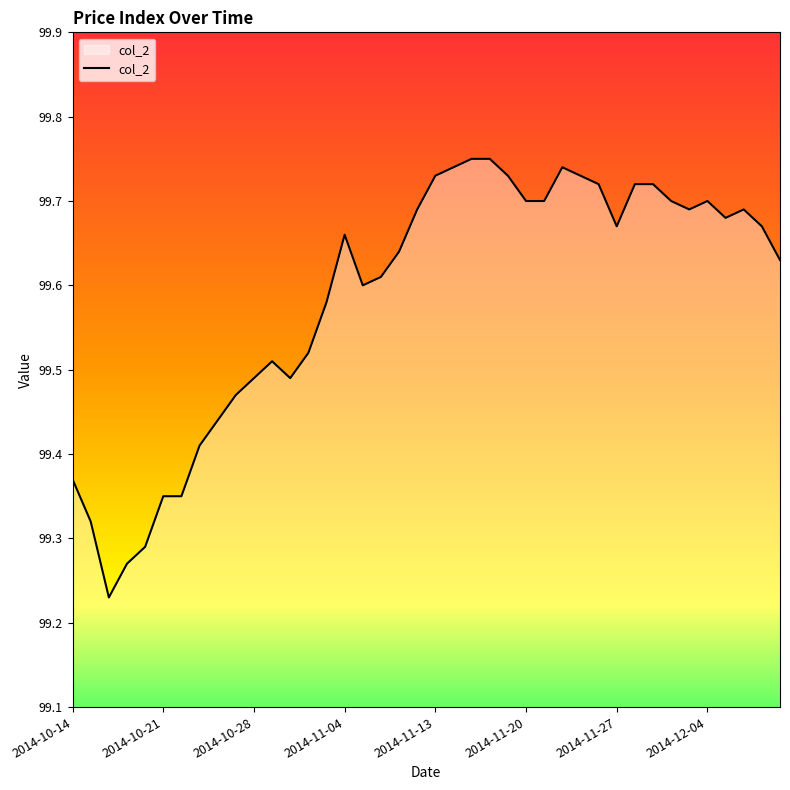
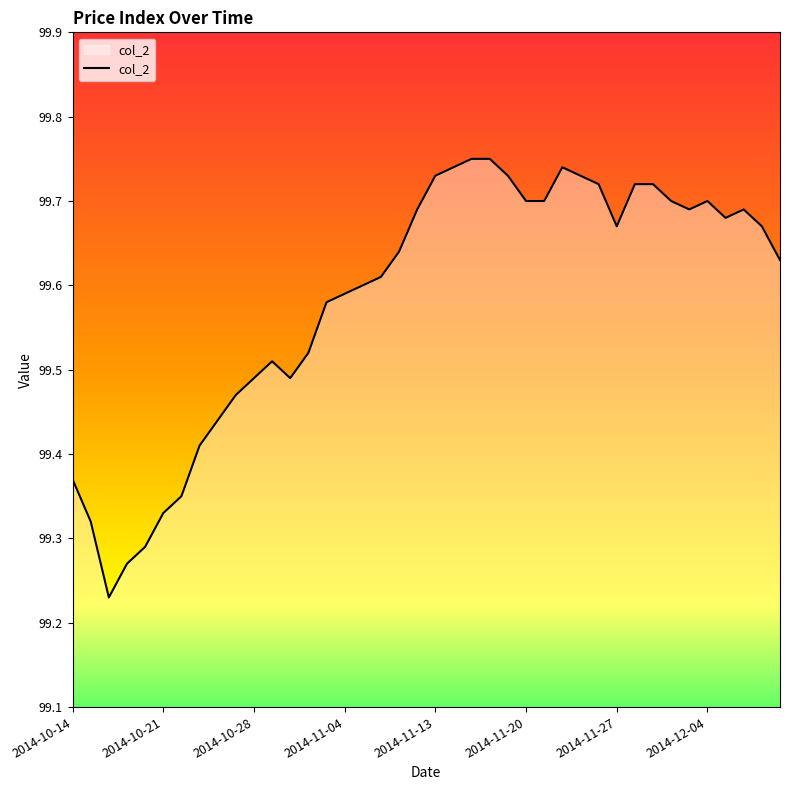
  {
    "2014-10-14": 99.37,
-   "2014-10-21": 99.35,
+   "2014-10-21": 99.33,
    "2014-10-28": 99.49,
-   "2014-11-04": 99.66,
+   "2014-11-04": 99.59,
    "2014-11-13": 99.73,
    "2014-11-20": 99.70,
    "2014-11-27": 99.67,
    "2014-12-04": 99.70
  }
